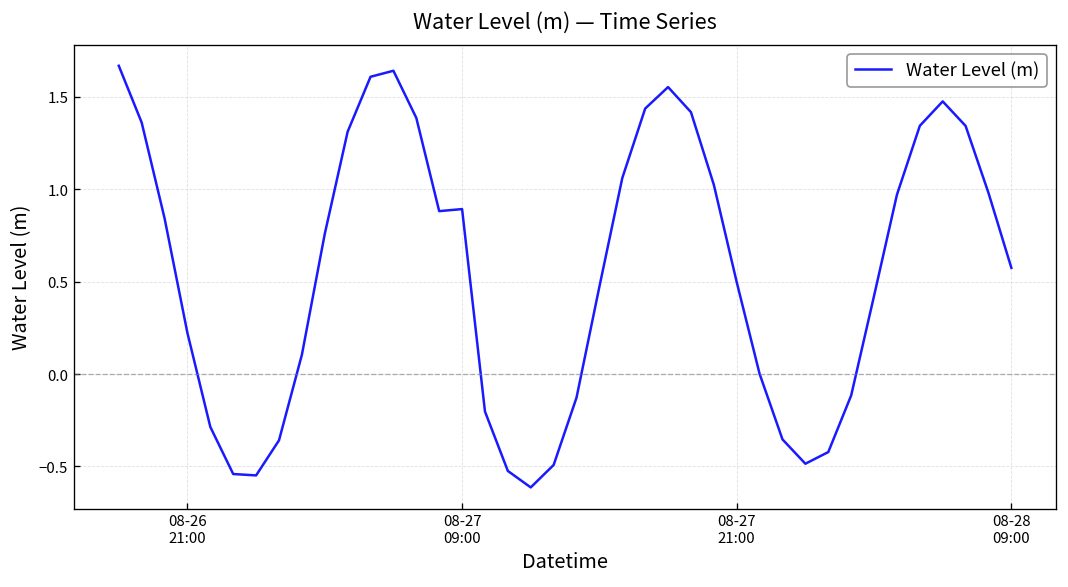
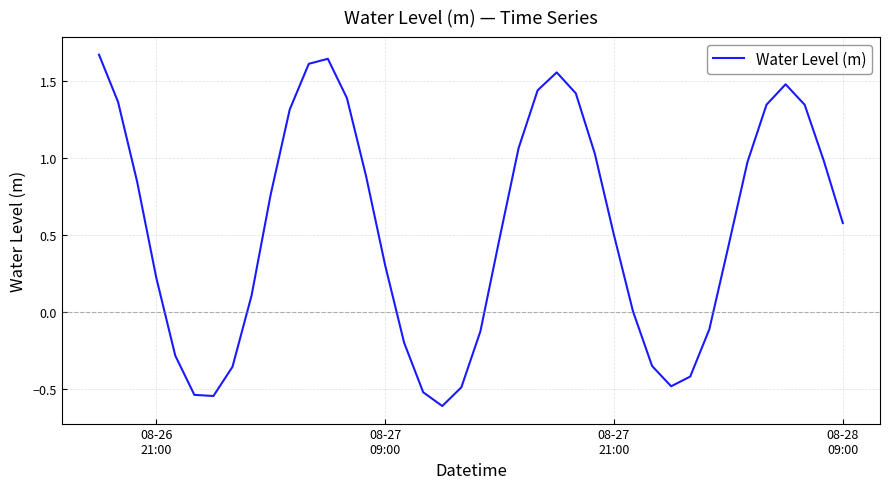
  {
    "08-26 21:00": 0.22,
-   "08-27 09:00": 0.89,
+   "08-27 09:00": 0.30,
    "08-27 21:00": 0.50,
    "08-28 09:00": 0.57
  }
